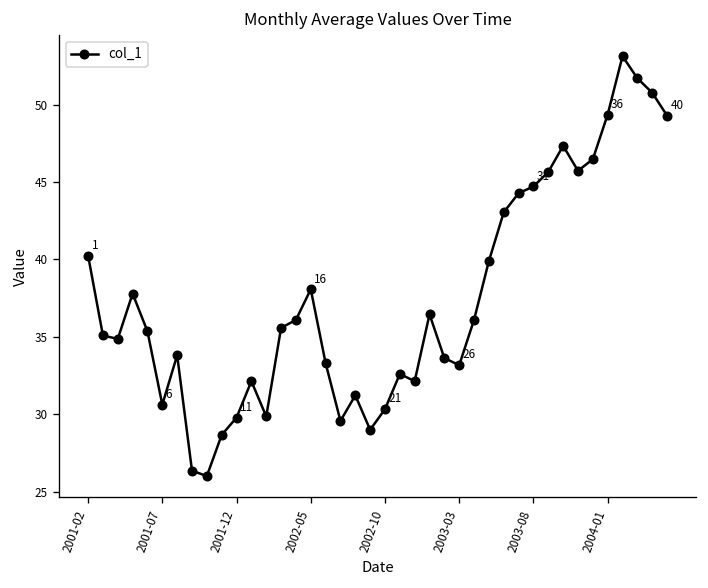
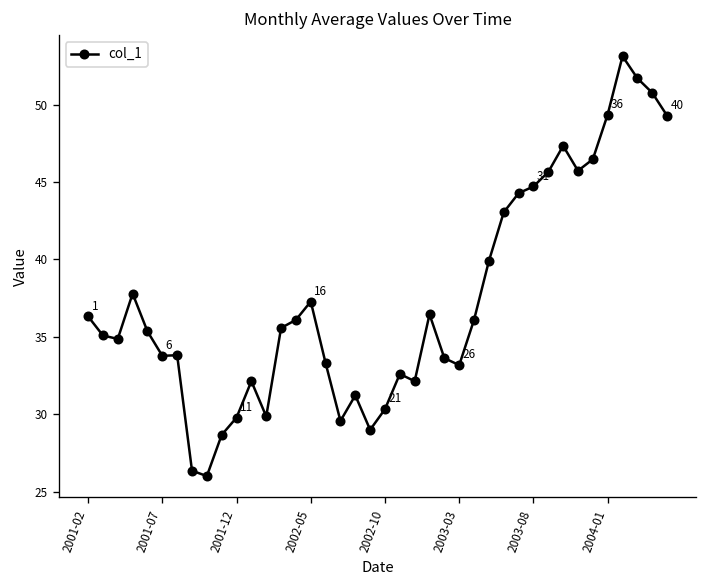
  {
-   "2001-02": 40.2,
-   "2001-07": 30.6,
-   "2002-05": 38.1,
+   "2001-02": 36.3,
+   "2001-07": 33.8,
+   "2002-05": 37.3,
    "2003-08": 44.7
  }
